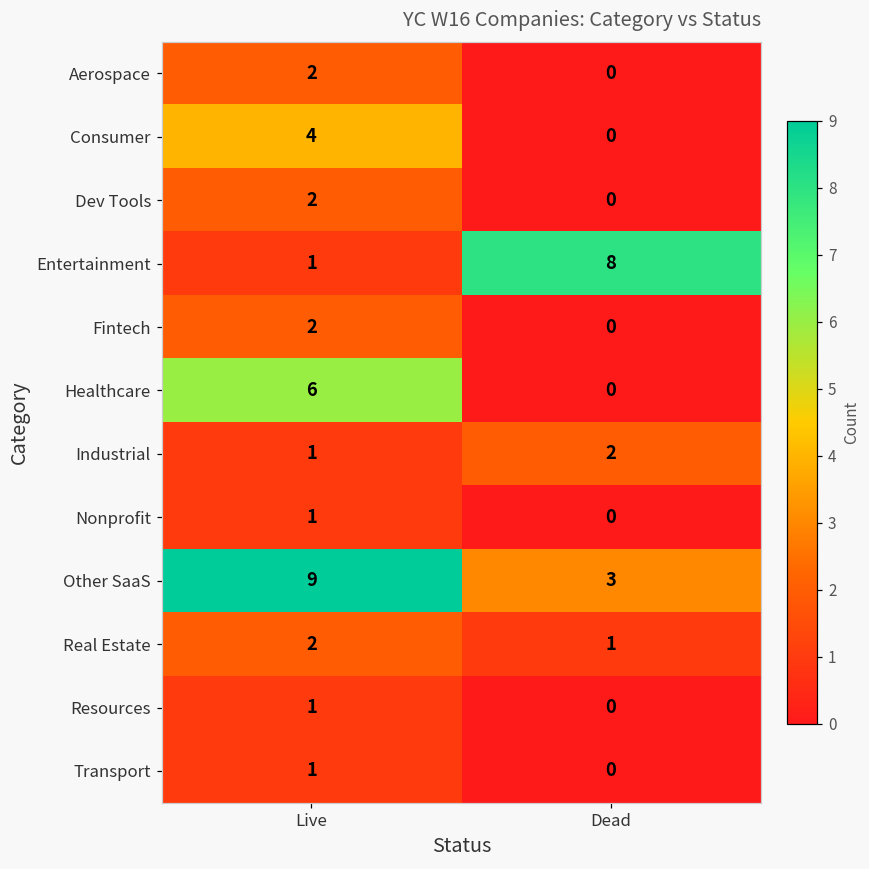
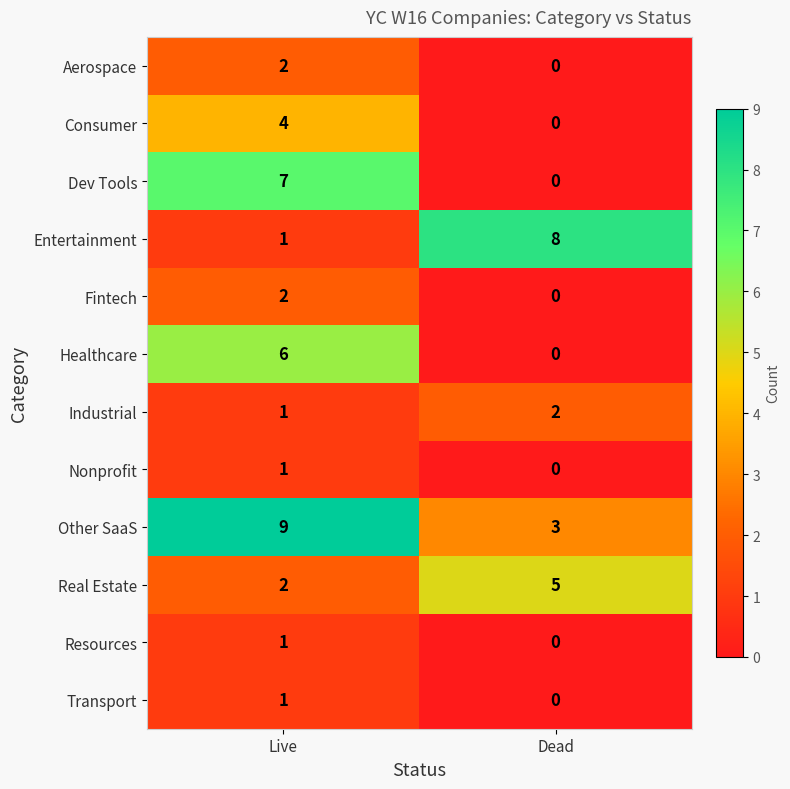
  {
    "Aerospace": {
      "Live": 2,
      "Dead": 0
    },
    "Consumer": {
      "Live": 4,
      "Dead": 0
    },
    "Dev Tools": {
-     "Live": 2,
+     "Live": 7,
      "Dead": 0
    },
    "Entertainment": {
      "Live": 1,
      "Dead": 8
    },
    "Fintech": {
      "Live": 2,
      "Dead": 0
    },
    "Healthcare": {
      "Live": 6,
      "Dead": 0
    },
    "Industrial": {
      "Live": 1,
      "Dead": 2
    },
    "Nonprofit": {
      "Live": 1,
      "Dead": 0
    },
    "Other SaaS": {
      "Live": 9,
      "Dead": 3
    },
    "Real Estate": {
      "Live": 2,
-     "Dead": 1
+     "Dead": 5
    },
    "Resources": {
      "Live": 1,
      "Dead": 0
    },
    "Transport": {
      "Live": 1,
      "Dead": 0
    }
  }
